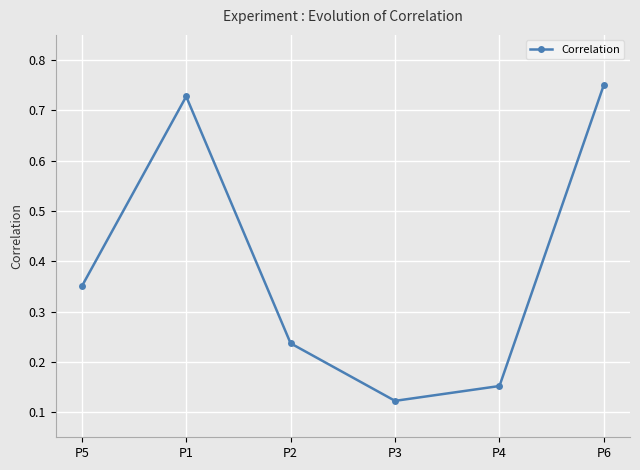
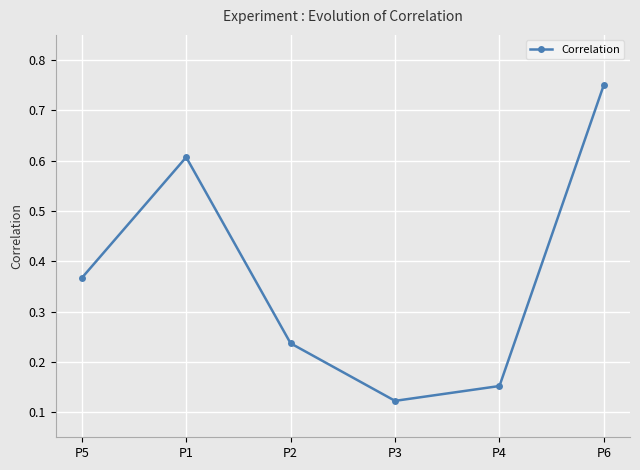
  {
-   "P5": 0.35,
-   "P1": 0.73,
+   "P5": 0.37,
+   "P1": 0.61,
    "P2": 0.24,
    "P3": 0.12,
    "P4": 0.15,
    "P6": 0.75
  }
